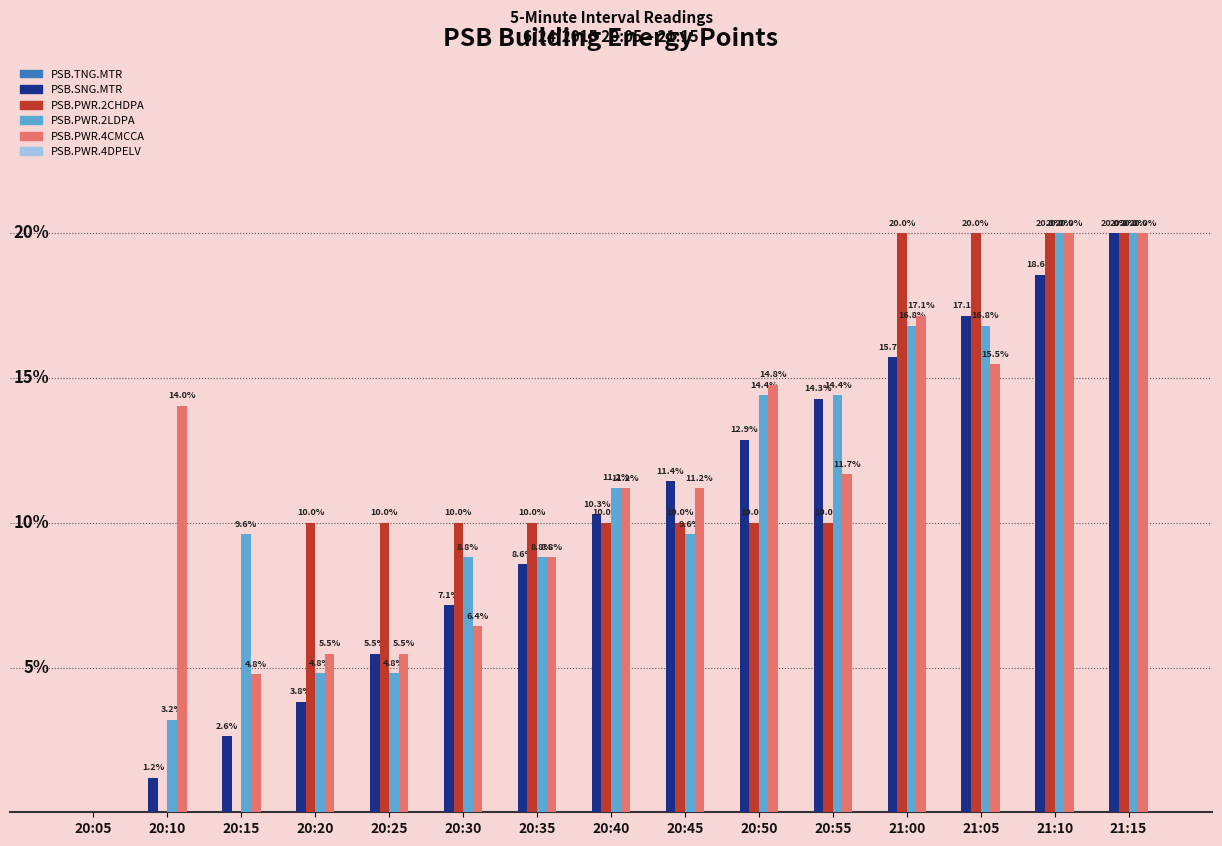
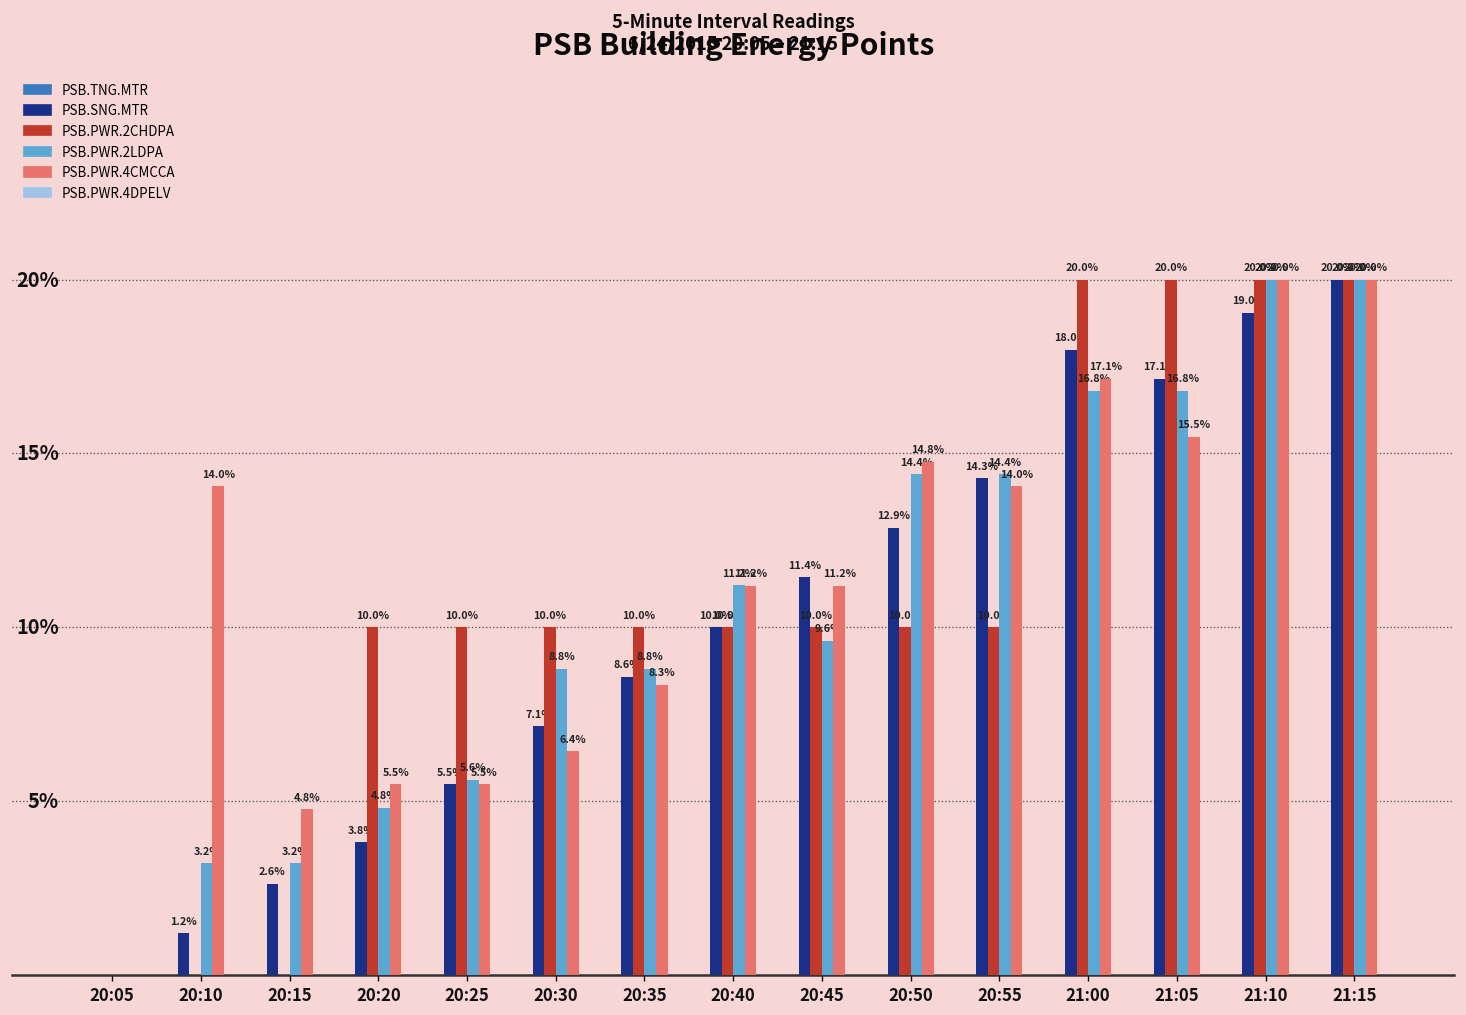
  {
    "PSB.SNG.MTR": {
      "20:10": "1.2%",
      "20:15": "2.6%",
      "20:20": "3.8%",
      "20:25": "5.5%",
      "20:30": "7.1%",
      "20:35": "8.6%",
-     "20:40": "10.3%",
+     "20:40": "10.0%",
      "20:45": "11.4%",
      "20:50": "12.9%",
-     "21:00": "15.7%",
+     "21:00": "18.0%",
      "21:05": "17.1%",
-     "21:10": "18.6%"
+     "21:10": "19.0%"
    },
    "PSB.PWR.2CHDPA": {
      "20:20": "10.0%",
      "20:25": "10.0%",
      "20:30": "10.0%",
      "20:35": "10.0%",
      "20:45": "10.0%",
      "20:50": "10.0%",
      "20:55": "10.0%",
      "21:00": "20.0%",
      "21:05": "20.0%"
    },
    "PSB.PWR.2LDPA": {
      "20:10": "3.2%",
-     "20:15": "9.6%",
+     "20:15": "3.2%",
      "20:20": "4.8%",
-     "20:25": "4.8%",
+     "20:25": "5.6%",
      "20:30": "8.8%",
      "20:35": "8.8%",
      "20:45": "9.6%",
      "20:50": "14.4%",
      "21:00": "16.8%",
      "21:05": "16.8%"
    },
    "PSB.PWR.4CMCCA": {
      "20:10": "14.0%",
      "20:15": "4.8%",
      "20:20": "5.5%",
      "20:30": "6.4%",
-     "20:35": "8.8%",
+     "20:35": "8.3%",
      "20:45": "11.2%",
      "20:50": "14.8%",
-     "20:55": "11.7%",
+     "20:55": "14.0%",
      "21:00": "17.1%",
      "21:05": "15.5%"
    }
  }
